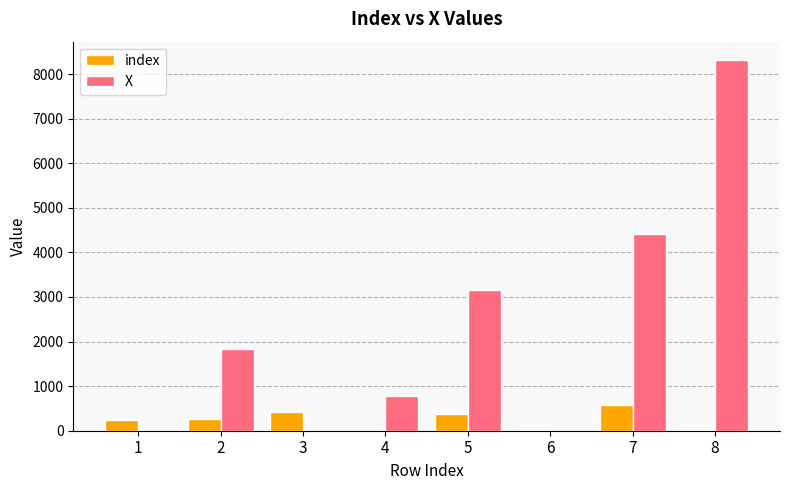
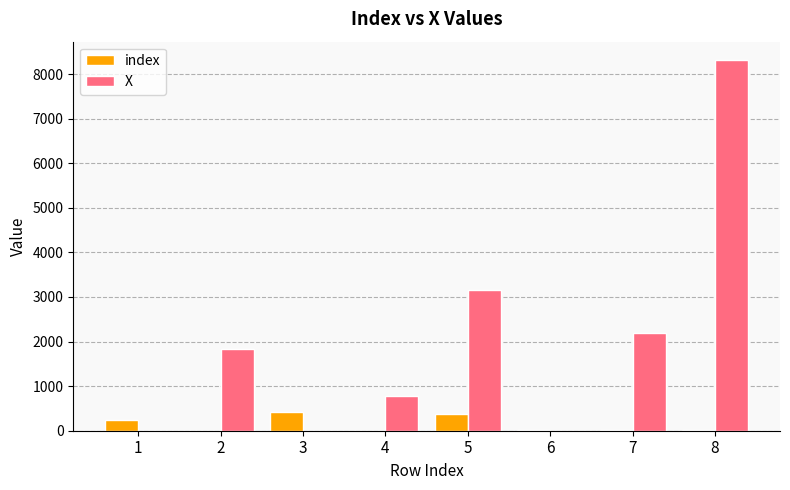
  {
    "index": {
      "1": 200,
-     "2": 300,
+     "2": 0,
      "3": 400,
      "5": 400,
-     "7": 600
+     "7": 0
    },
    "X": {
      "1": 0,
      "2": 1800,
      "4": 800,
      "5": 3200,
-     "7": 4400,
+     "7": 2200,
      "8": 8300
    }
  }
